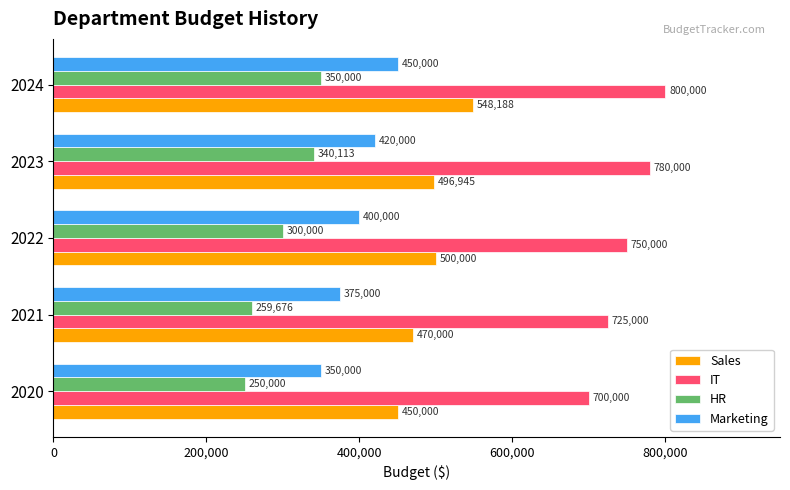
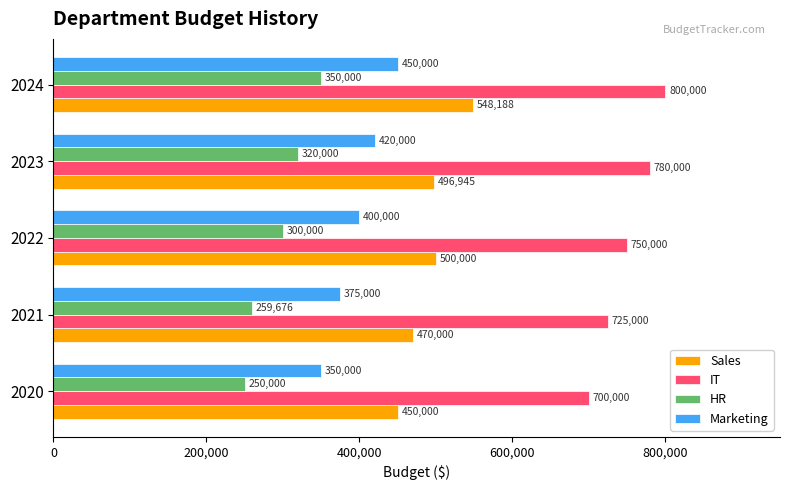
  {
    "Sales": {
      "2024": "548,188",
      "2023": "496,945",
      "2022": "500,000",
      "2021": "470,000",
      "2020": "450,000"
    },
    "IT": {
      "2024": "800,000",
      "2023": "780,000",
      "2022": "750,000",
      "2021": "725,000",
      "2020": "700,000"
    },
    "HR": {
      "2024": "350,000",
-     "2023": "340,113",
+     "2023": "320,000",
      "2022": "300,000",
      "2021": "259,676",
      "2020": "250,000"
    },
    "Marketing": {
      "2024": "450,000",
      "2023": "420,000",
      "2022": "400,000",
      "2021": "375,000",
      "2020": "350,000"
    }
  }
